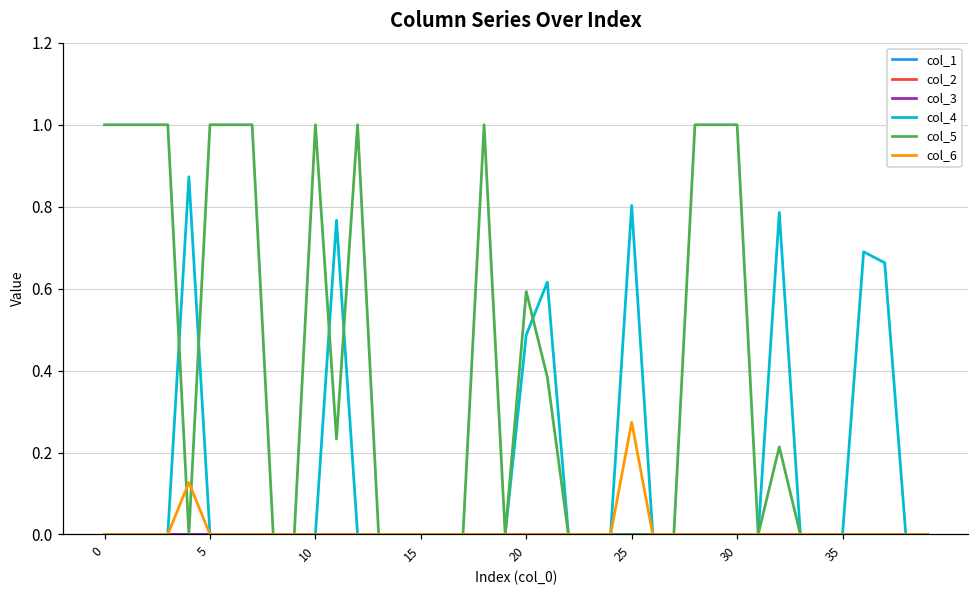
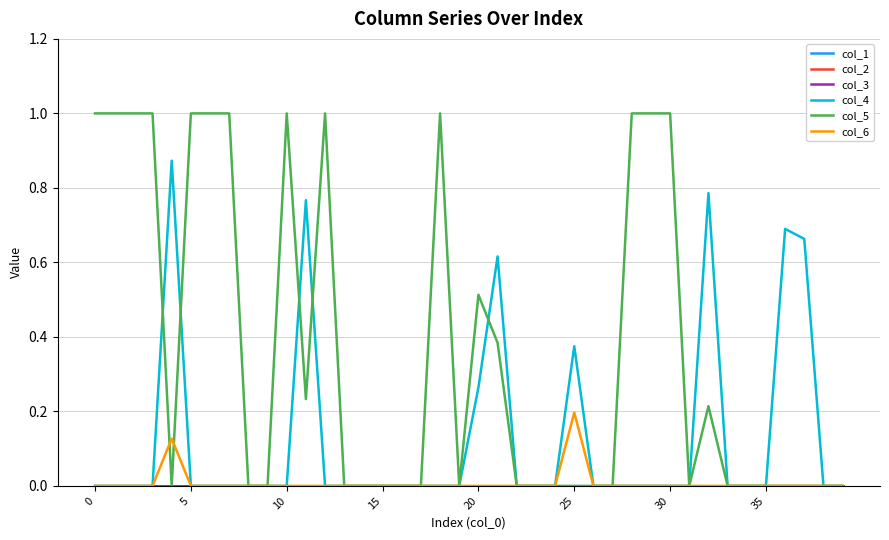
  {
    "col_4": {
-     "20": 0.49,
-     "25": 0.80
+     "20": 0.26,
+     "25": 0.38
    },
    "col_5": {
      "0": 1.00,
      "5": 1.00,
      "10": 1.00,
-     "20": 0.59,
+     "20": 0.51,
      "30": 1.00
    },
    "col_6": {
-     "25": 0.27
+     "25": 0.20
    }
  }
